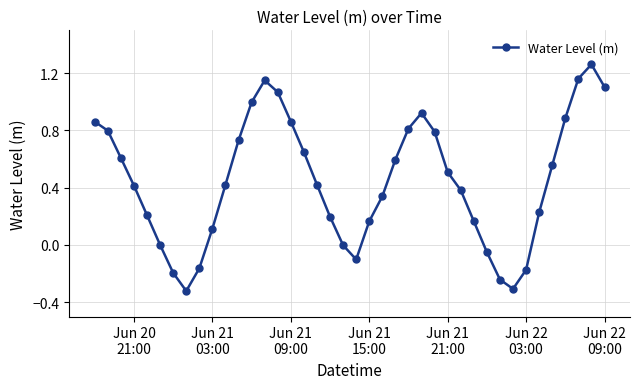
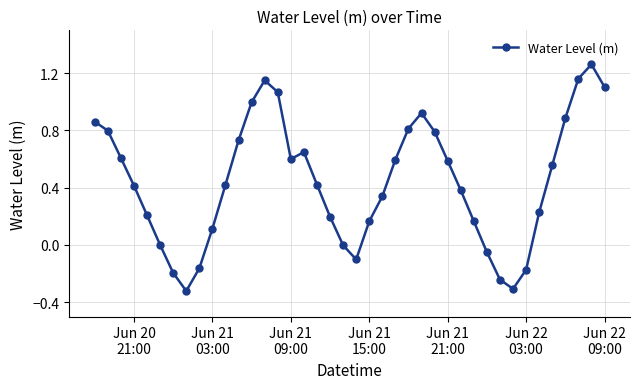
  {
    "Jun 20 21:00": 0.41,
    "Jun 21 03:00": 0.11,
-   "Jun 21 09:00": 0.86,
+   "Jun 21 09:00": 0.60,
    "Jun 21 15:00": 0.17,
-   "Jun 21 21:00": 0.51,
+   "Jun 21 21:00": 0.59,
    "Jun 22 03:00": -0.17,
    "Jun 22 09:00": 1.10
  }
